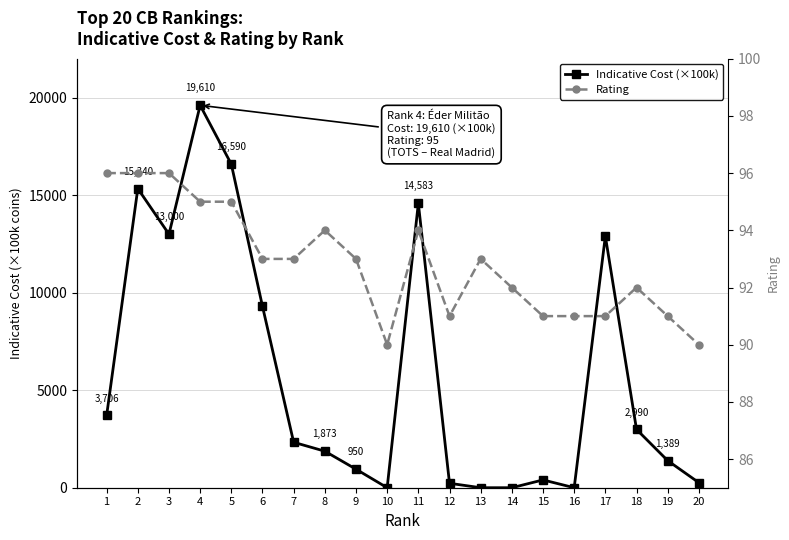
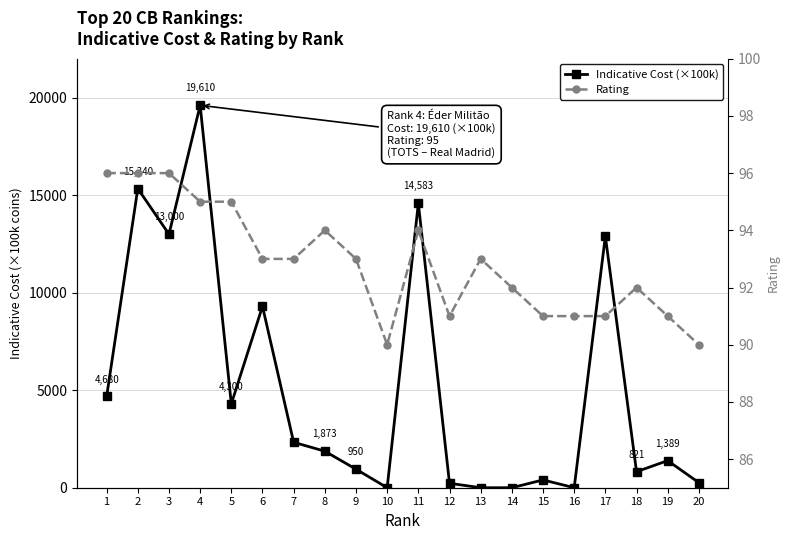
  {
    "Indicative Cost (×100k)": {
-     "1": "3,706",
+     "1": "4,680",
      "3": "13,000",
      "4": "19,610",
-     "5": "16,590",
+     "5": "4,300",
      "8": "1,873",
      "9": "950",
      "11": "14,583",
-     "18": "2,990",
+     "18": "821",
      "19": "1,389"
    }
  }
